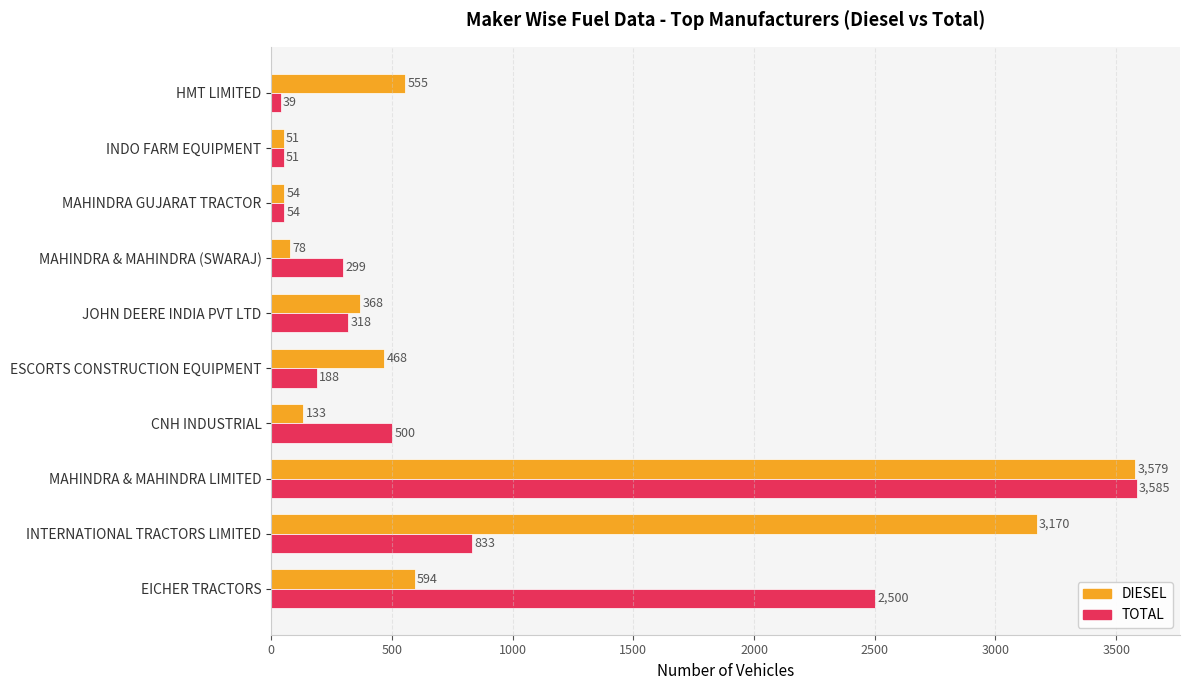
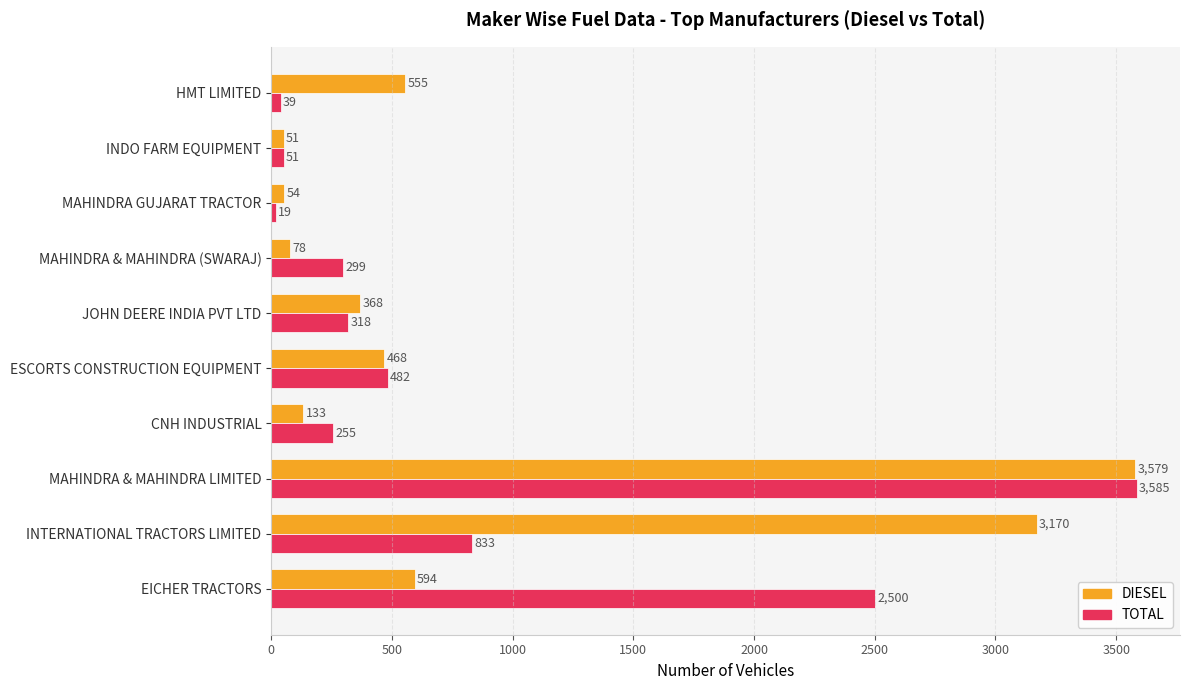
  {
    "DIESEL": {
      "HMT LIMITED": "555",
      "INDO FARM EQUIPMENT": "51",
      "MAHINDRA GUJARAT TRACTOR": "54",
      "MAHINDRA & MAHINDRA (SWARAJ)": "78",
      "JOHN DEERE INDIA PVT LTD": "368",
      "ESCORTS CONSTRUCTION EQUIPMENT": "468",
      "CNH INDUSTRIAL": "133",
      "MAHINDRA & MAHINDRA LIMITED": "3,579",
      "INTERNATIONAL TRACTORS LIMITED": "3,170",
      "EICHER TRACTORS": "594"
    },
    "TOTAL": {
      "HMT LIMITED": "39",
      "INDO FARM EQUIPMENT": "51",
-     "MAHINDRA GUJARAT TRACTOR": "54",
+     "MAHINDRA GUJARAT TRACTOR": "19",
      "MAHINDRA & MAHINDRA (SWARAJ)": "299",
      "JOHN DEERE INDIA PVT LTD": "318",
-     "ESCORTS CONSTRUCTION EQUIPMENT": "188",
-     "CNH INDUSTRIAL": "500",
+     "ESCORTS CONSTRUCTION EQUIPMENT": "482",
+     "CNH INDUSTRIAL": "255",
      "MAHINDRA & MAHINDRA LIMITED": "3,585",
      "INTERNATIONAL TRACTORS LIMITED": "833",
      "EICHER TRACTORS": "2,500"
    }
  }
